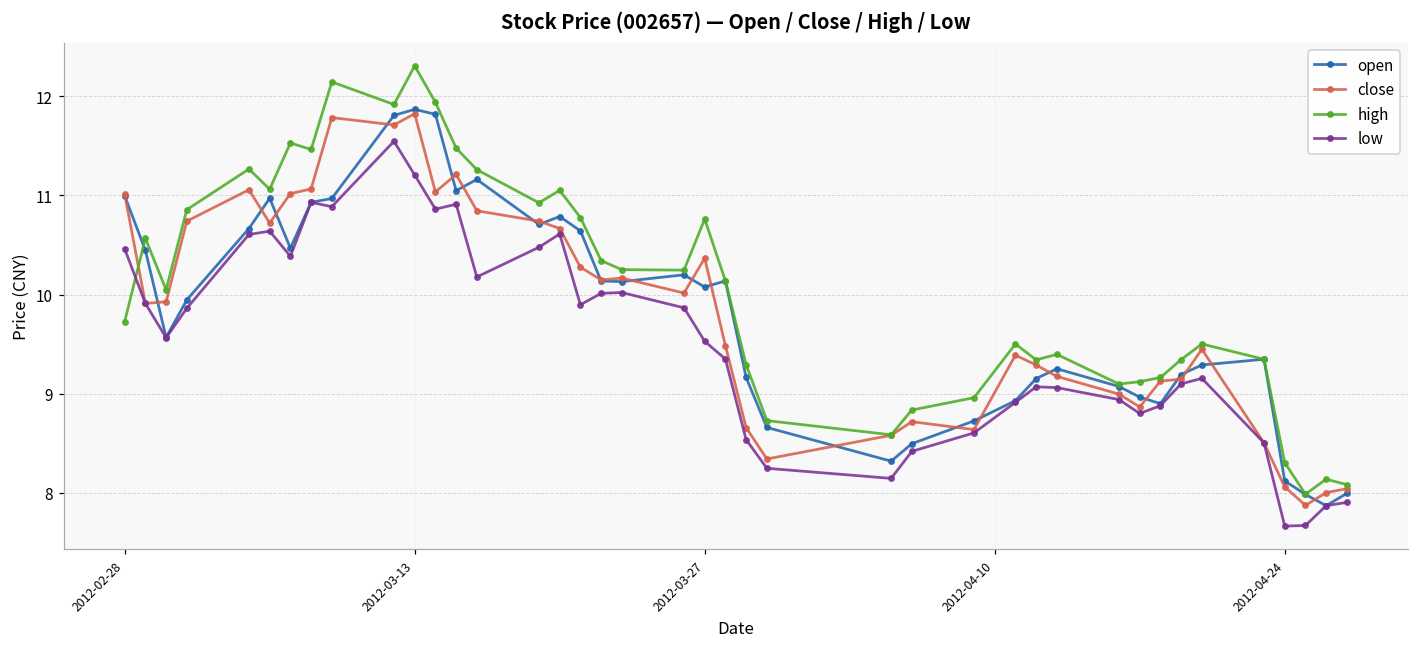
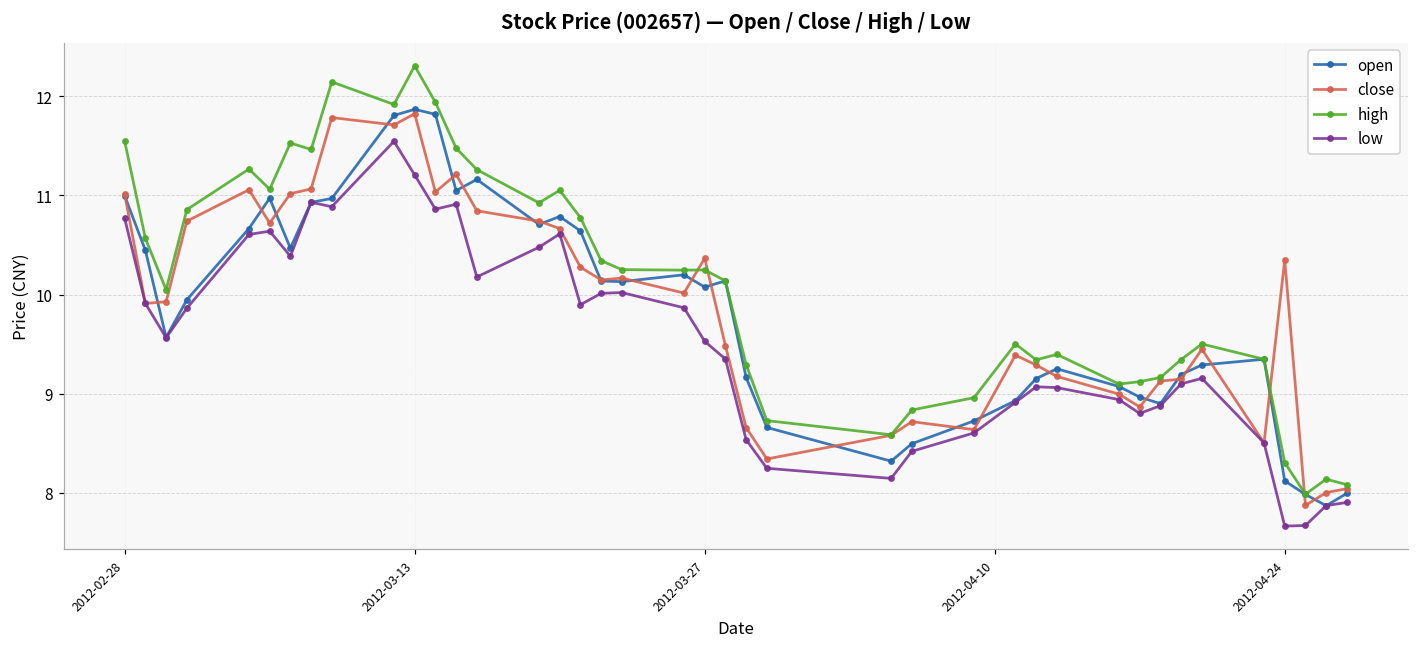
  {
    "open": {
      "2012-03-13": 11.9,
      "2012-03-27": 10.1,
      "2012-04-24": 8.1
    },
    "close": {
      "2012-03-13": 11.8,
      "2012-03-27": 10.4,
-     "2012-04-24": 8.1
+     "2012-04-24": 10.4
    },
    "high": {
-     "2012-02-28": 9.7,
+     "2012-02-28": 11.5,
      "2012-03-13": 12.3,
-     "2012-03-27": 10.8,
+     "2012-03-27": 10.2,
      "2012-04-24": 8.3
    },
    "low": {
-     "2012-02-28": 10.5,
+     "2012-02-28": 10.8,
      "2012-03-13": 11.2,
      "2012-03-27": 9.5,
      "2012-04-24": 7.7
    }
  }
